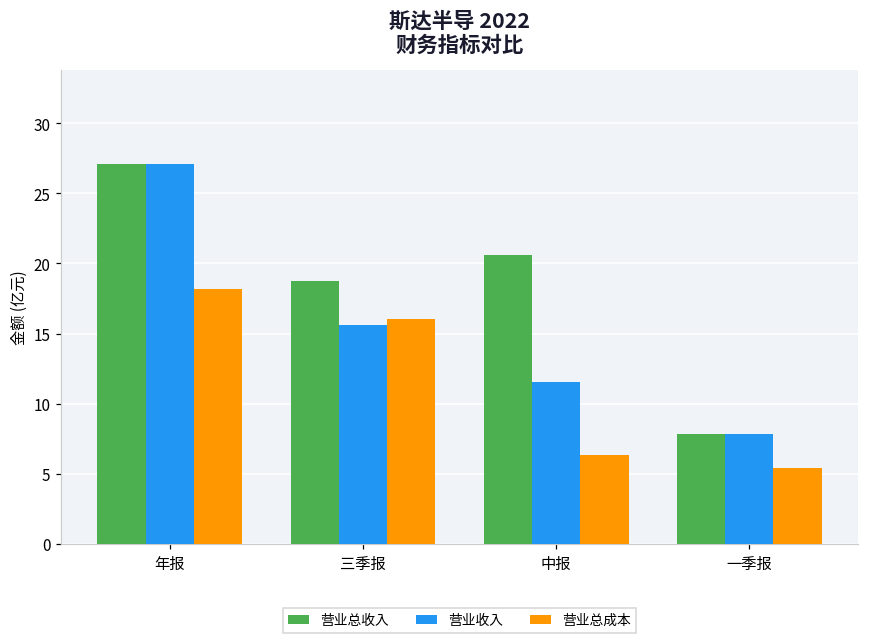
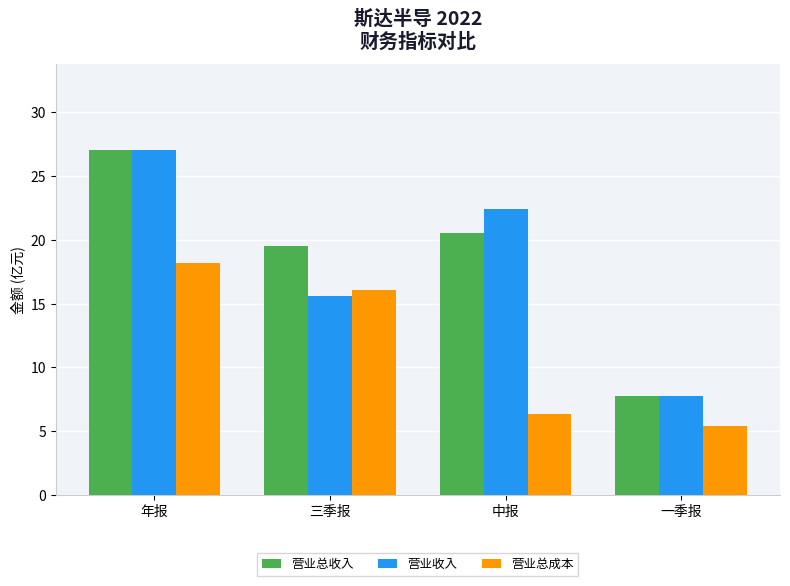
  {
    "营业总收入": {
      "年报": 27.1,
-     "三季报": 18.7,
+     "三季报": 19.6,
      "中报": 20.6,
      "一季报": 7.8
    },
    "营业收入": {
      "年报": 27.1,
      "三季报": 15.6,
-     "中报": 11.5,
+     "中报": 22.5,
      "一季报": 7.8
    },
    "营业总成本": {
      "年报": 18.2,
      "三季报": 16.1,
      "中报": 6.3,
      "一季报": 5.4
    }
  }
